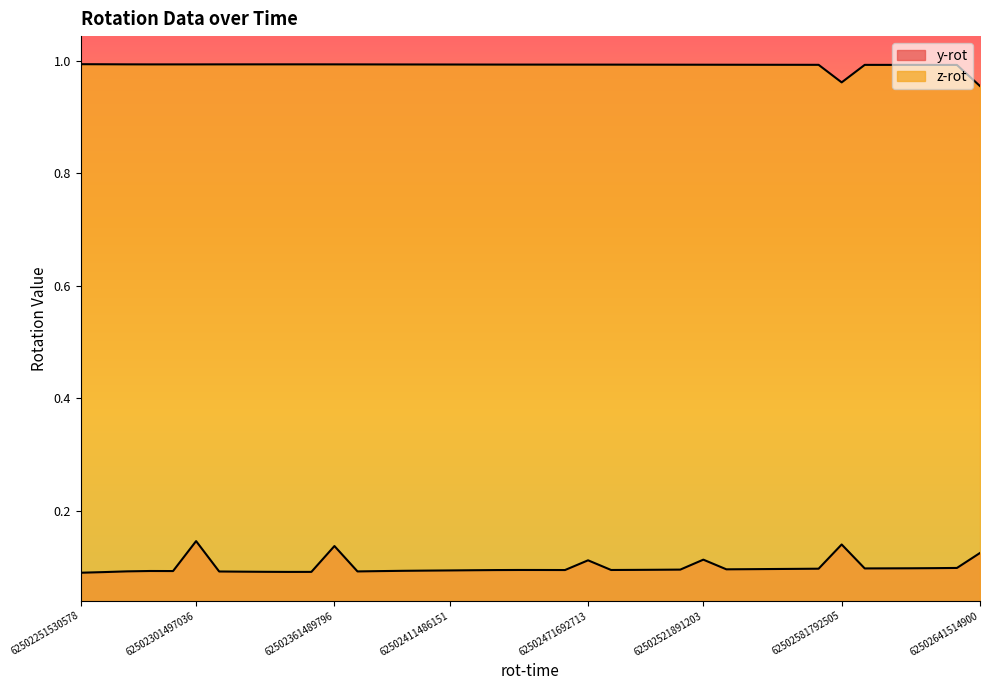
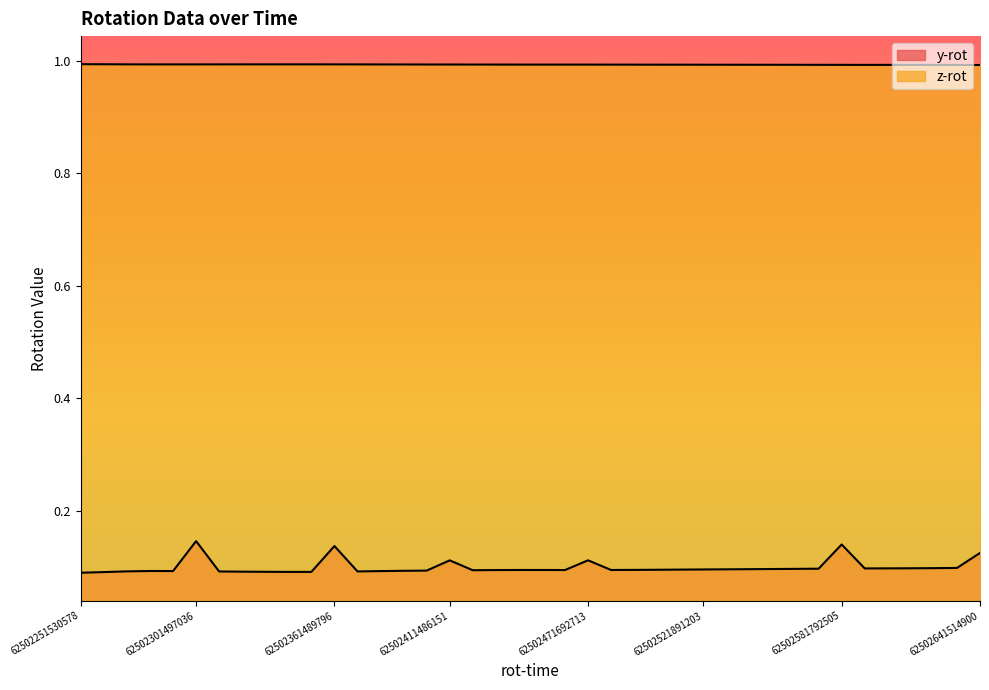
  {
    "y-rot": {
      "62502251530578": 0.09,
      "62502301497036": 0.15,
      "62502361489796": 0.14,
-     "62502411486151": 0.09,
+     "62502411486151": 0.11,
      "62502471692713": 0.11,
-     "62502521891203": 0.11,
+     "62502521891203": 0.10,
      "62502581792505": 0.14,
      "62502641514900": 0.12
    },
    "z-rot": {
      "62502251530578": 0.99,
      "62502301497036": 0.99,
      "62502361489796": 0.99,
      "62502411486151": 0.99,
      "62502471692713": 0.99,
      "62502521891203": 0.99,
-     "62502581792505": 0.96,
-     "62502641514900": 0.96
+     "62502581792505": 0.99,
+     "62502641514900": 0.99
    }
  }
